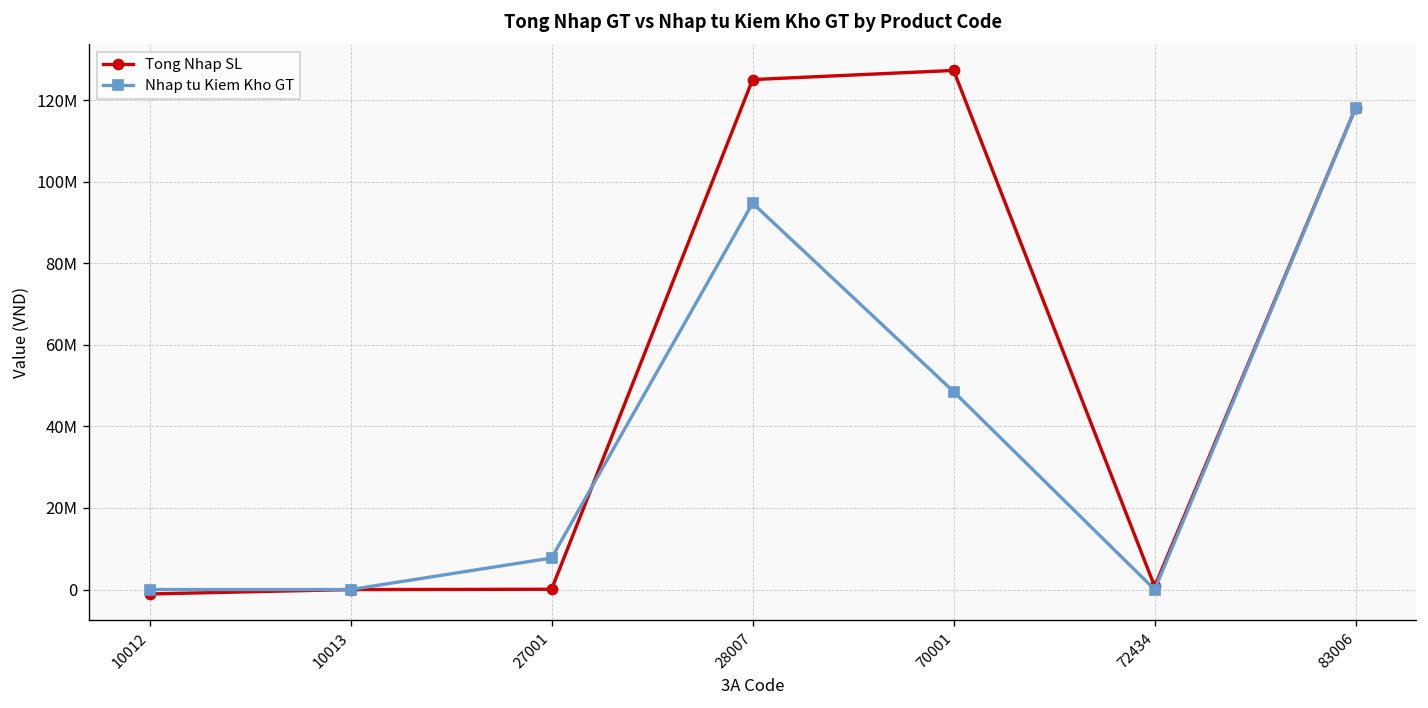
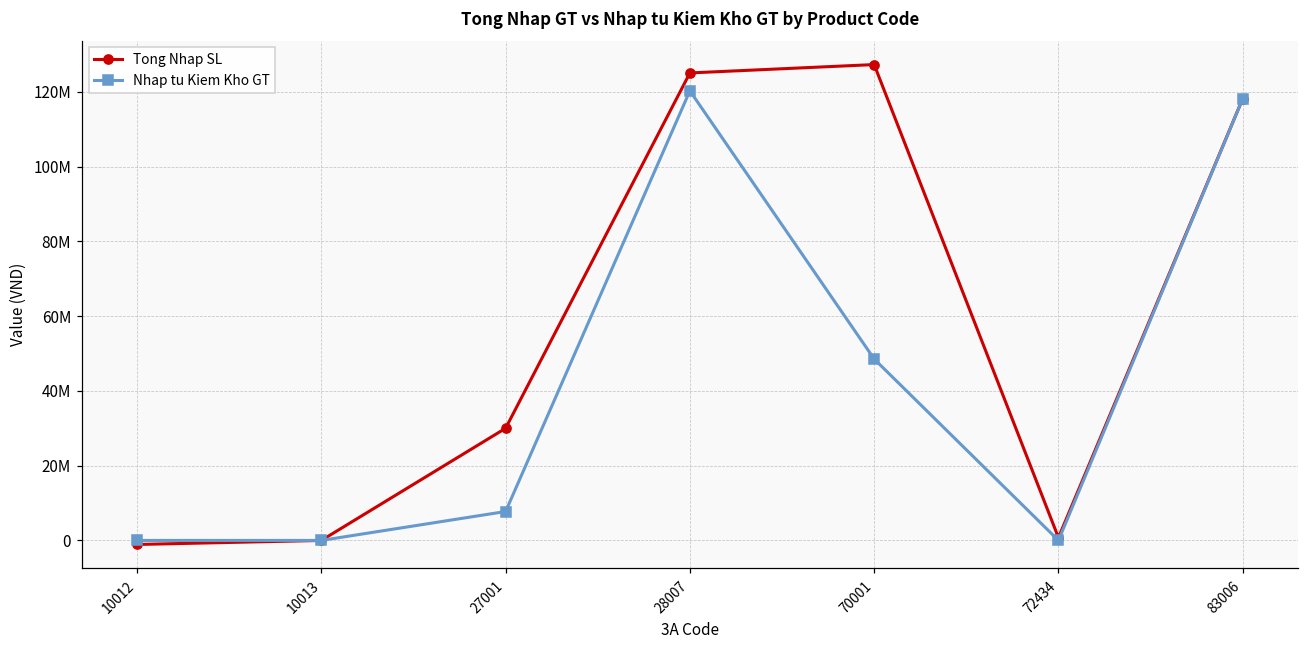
  {
    "Tong Nhap SL": {
      "10012": -1000000,
-     "27001": 0,
+     "27001": 30000000,
      "28007": 125000000,
      "70001": 127000000,
      "72434": 1000000
    },
    "Nhap tu Kiem Kho GT": {
      "10012": 0,
      "27001": 8000000,
-     "28007": 95000000,
+     "28007": 120000000,
      "70001": 49000000,
      "72434": 0
    }
  }
